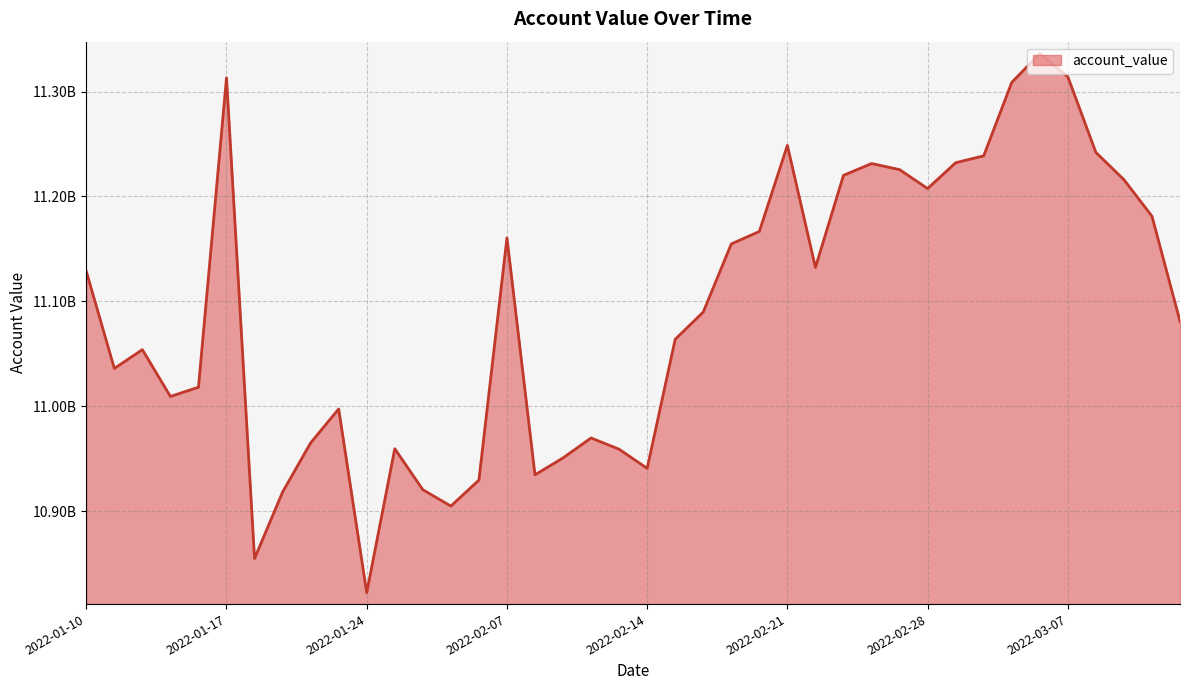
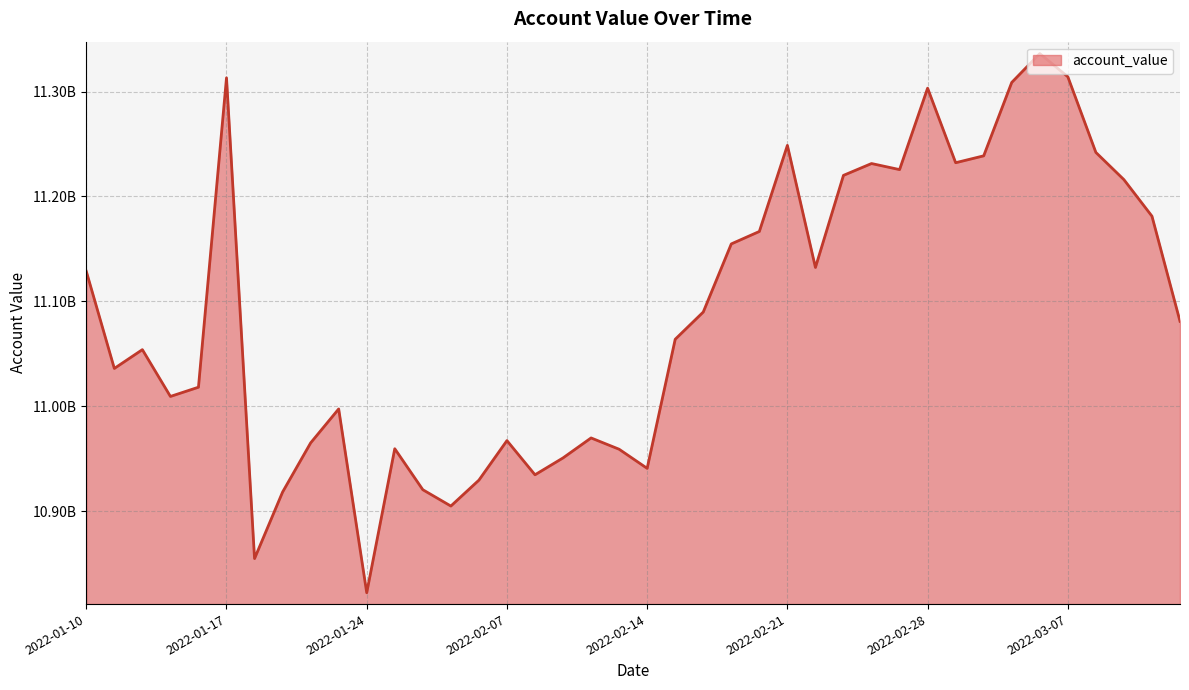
  {
    "2022-01-10": 11129000000,
    "2022-01-17": 11313000000,
    "2022-01-24": 10822000000,
-   "2022-02-07": 11161000000,
+   "2022-02-07": 10967000000,
    "2022-02-14": 10941000000,
    "2022-02-21": 11249000000,
-   "2022-02-28": 11208000000,
+   "2022-02-28": 11303000000,
    "2022-03-07": 11314000000
  }
